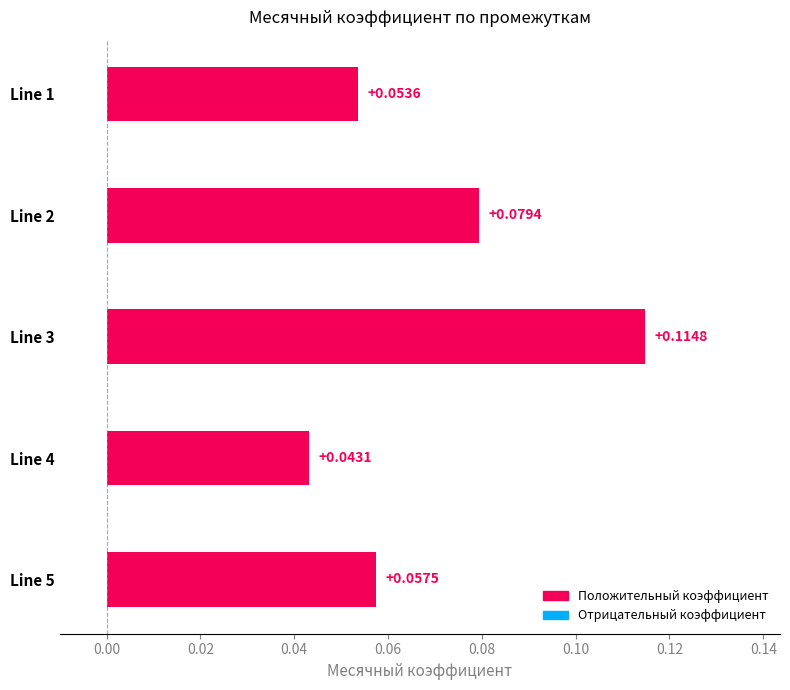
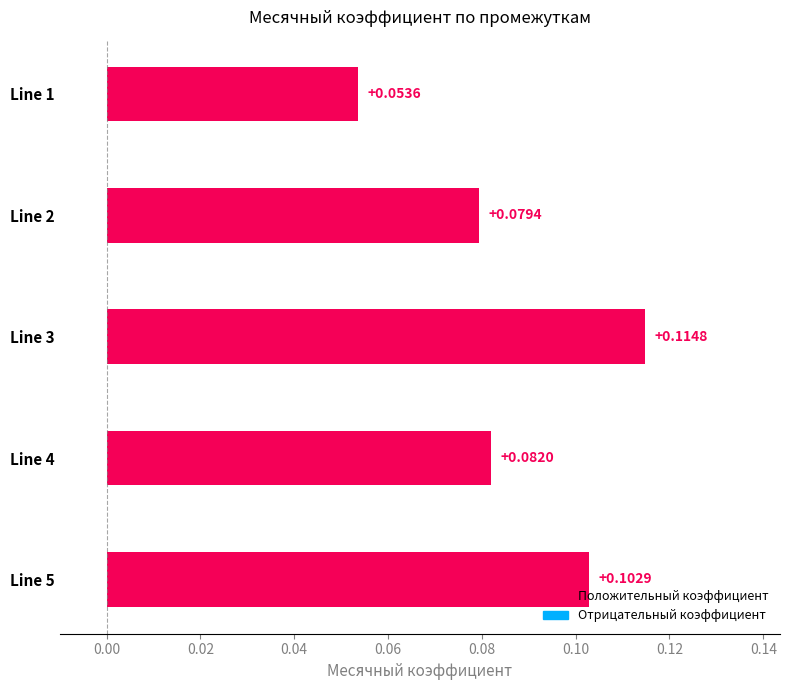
  {
    "Line 1": "+0.0536",
    "Line 2": "+0.0794",
    "Line 3": "+0.1148",
-   "Line 4": "+0.0431",
-   "Line 5": "+0.0575"
+   "Line 4": "+0.0820",
+   "Line 5": "+0.1029"
  }
